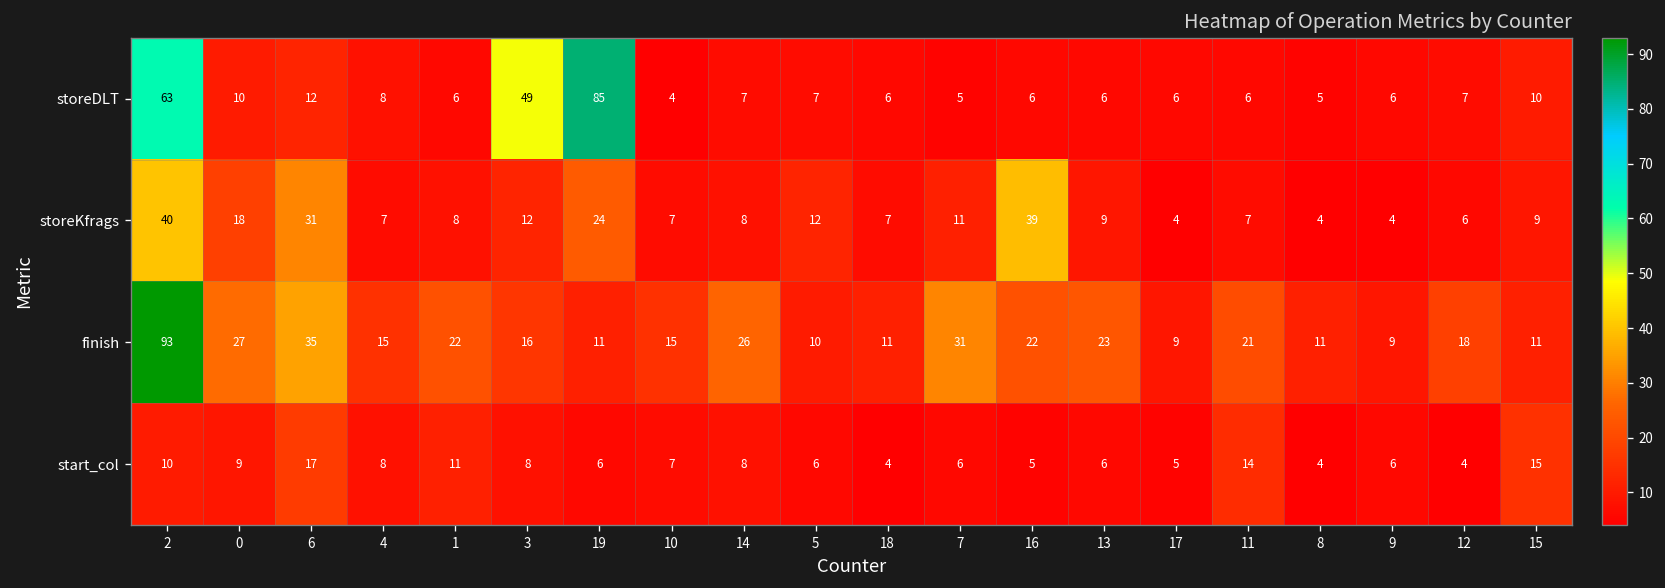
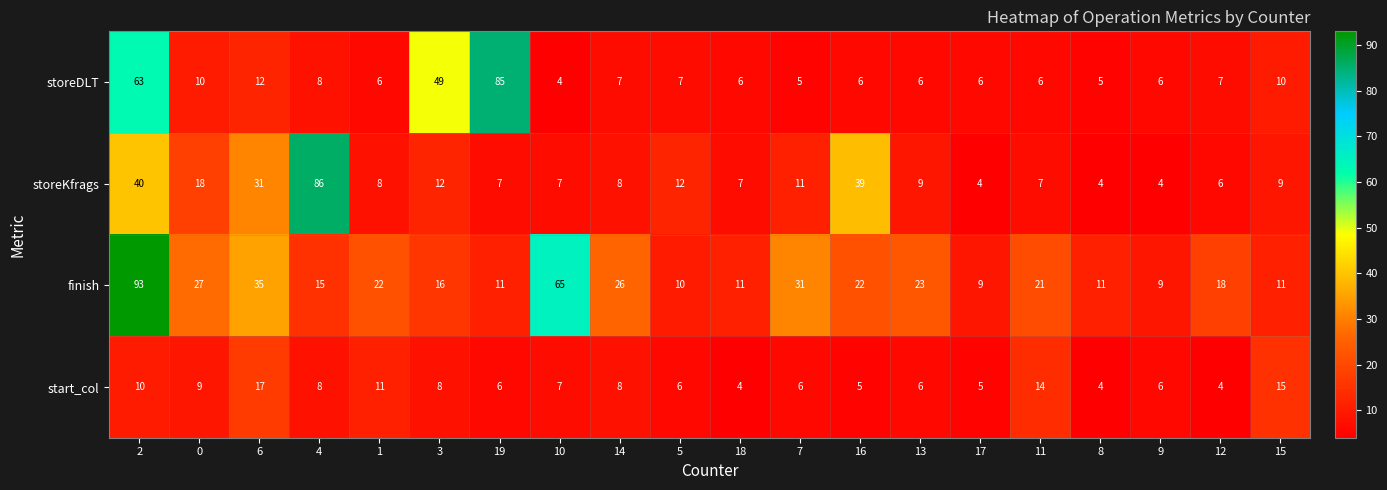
  {
    "storeDLT": {
      "2": 63,
      "0": 10,
      "6": 12,
      "4": 8,
      "1": 6,
      "3": 49,
      "19": 85,
      "10": 4,
      "14": 7,
      "5": 7,
      "18": 6,
      "7": 5,
      "16": 6,
      "13": 6,
      "17": 6,
      "11": 6,
      "8": 5,
      "9": 6,
      "12": 7,
      "15": 10
    },
    "storeKfrags": {
      "2": 40,
      "0": 18,
      "6": 31,
-     "4": 7,
+     "4": 86,
      "1": 8,
      "3": 12,
-     "19": 24,
+     "19": 7,
      "10": 7,
      "14": 8,
      "5": 12,
      "18": 7,
      "7": 11,
      "16": 39,
      "13": 9,
      "17": 4,
      "11": 7,
      "8": 4,
      "9": 4,
      "12": 6,
      "15": 9
    },
    "finish": {
      "2": 93,
      "0": 27,
      "6": 35,
      "4": 15,
      "1": 22,
      "3": 16,
      "19": 11,
-     "10": 15,
+     "10": 65,
      "14": 26,
      "5": 10,
      "18": 11,
      "7": 31,
      "16": 22,
      "13": 23,
      "17": 9,
      "11": 21,
      "8": 11,
      "9": 9,
      "12": 18,
      "15": 11
    },
    "start_col": {
      "2": 10,
      "0": 9,
      "6": 17,
      "4": 8,
      "1": 11,
      "3": 8,
      "19": 6,
      "10": 7,
      "14": 8,
      "5": 6,
      "18": 4,
      "7": 6,
      "16": 5,
      "13": 6,
      "17": 5,
      "11": 14,
      "8": 4,
      "9": 6,
      "12": 4,
      "15": 15
    }
  }
